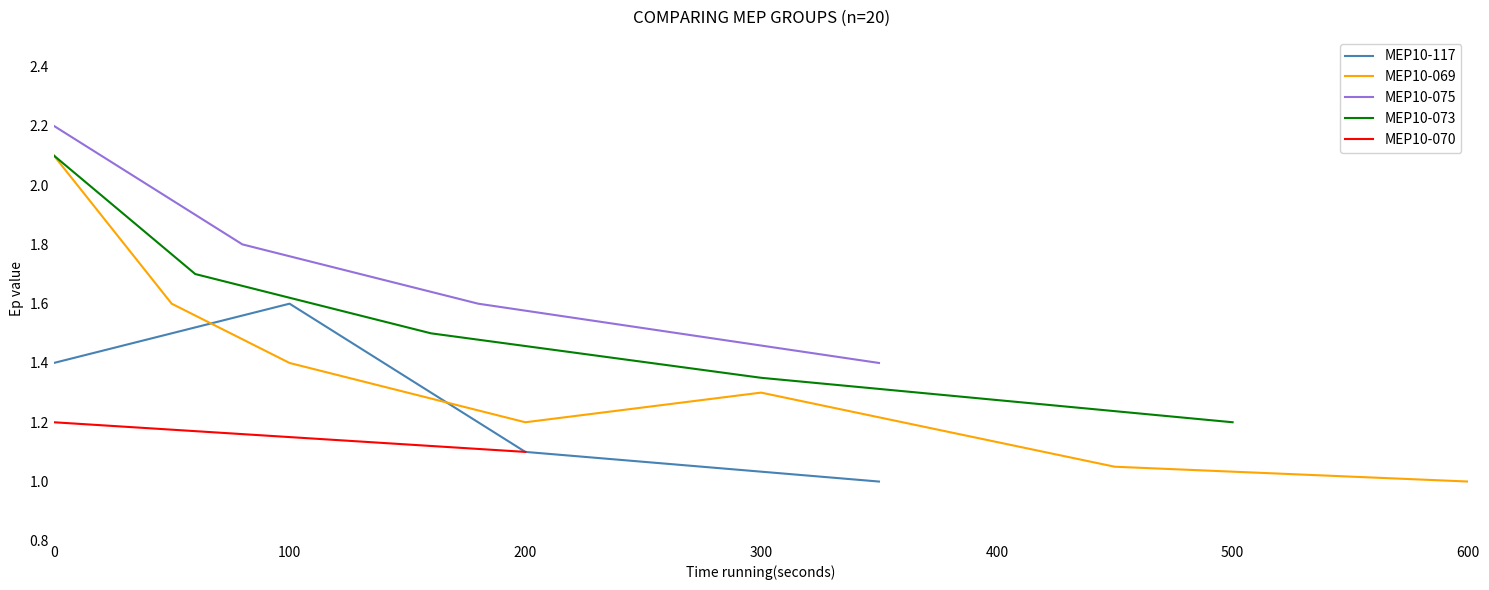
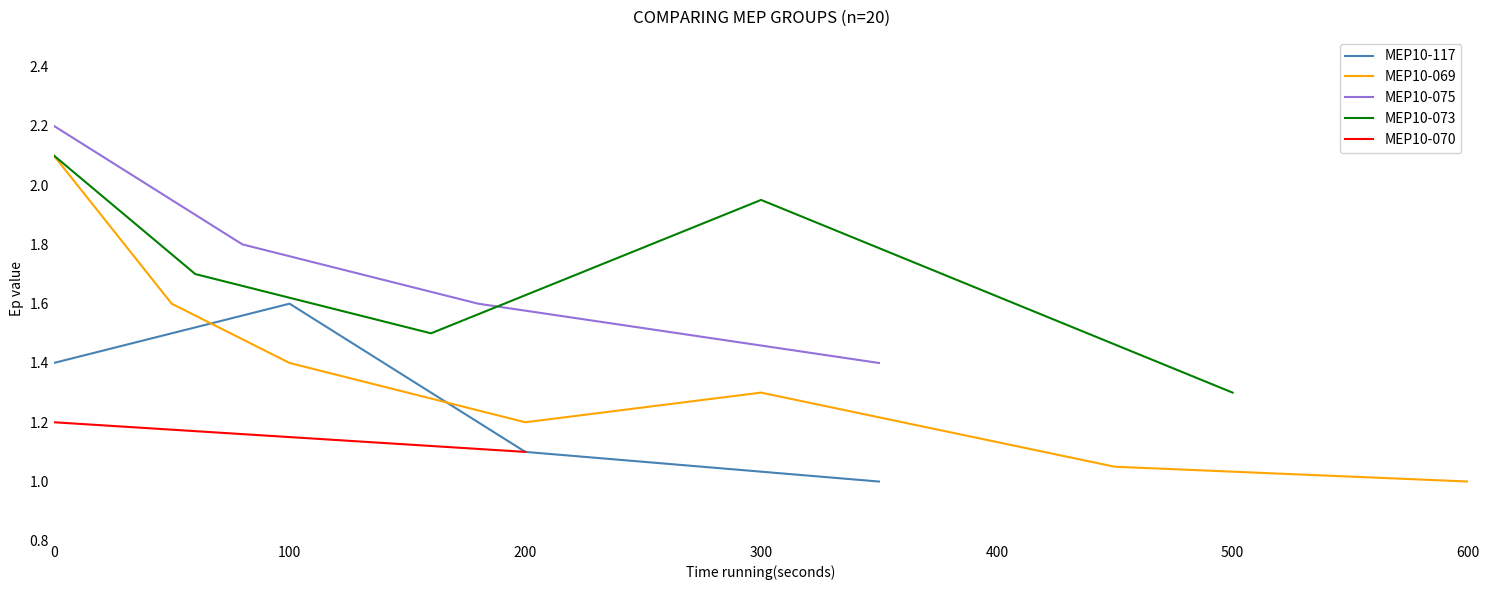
  {
    "MEP10-117": {
      "0": 1.40,
      "100": 1.60
    },
    "MEP10-069": {
      "100": 1.40,
      "200": 1.20,
      "300": 1.30,
      "600": 1.00
    },
    "MEP10-075": {
      "0": 2.20
    },
    "MEP10-073": {
-     "300": 1.35,
-     "500": 1.2
+     "300": 1.95,
+     "500": 1.3
    },
    "MEP10-070": {
      "0": 1.20
    }
  }
